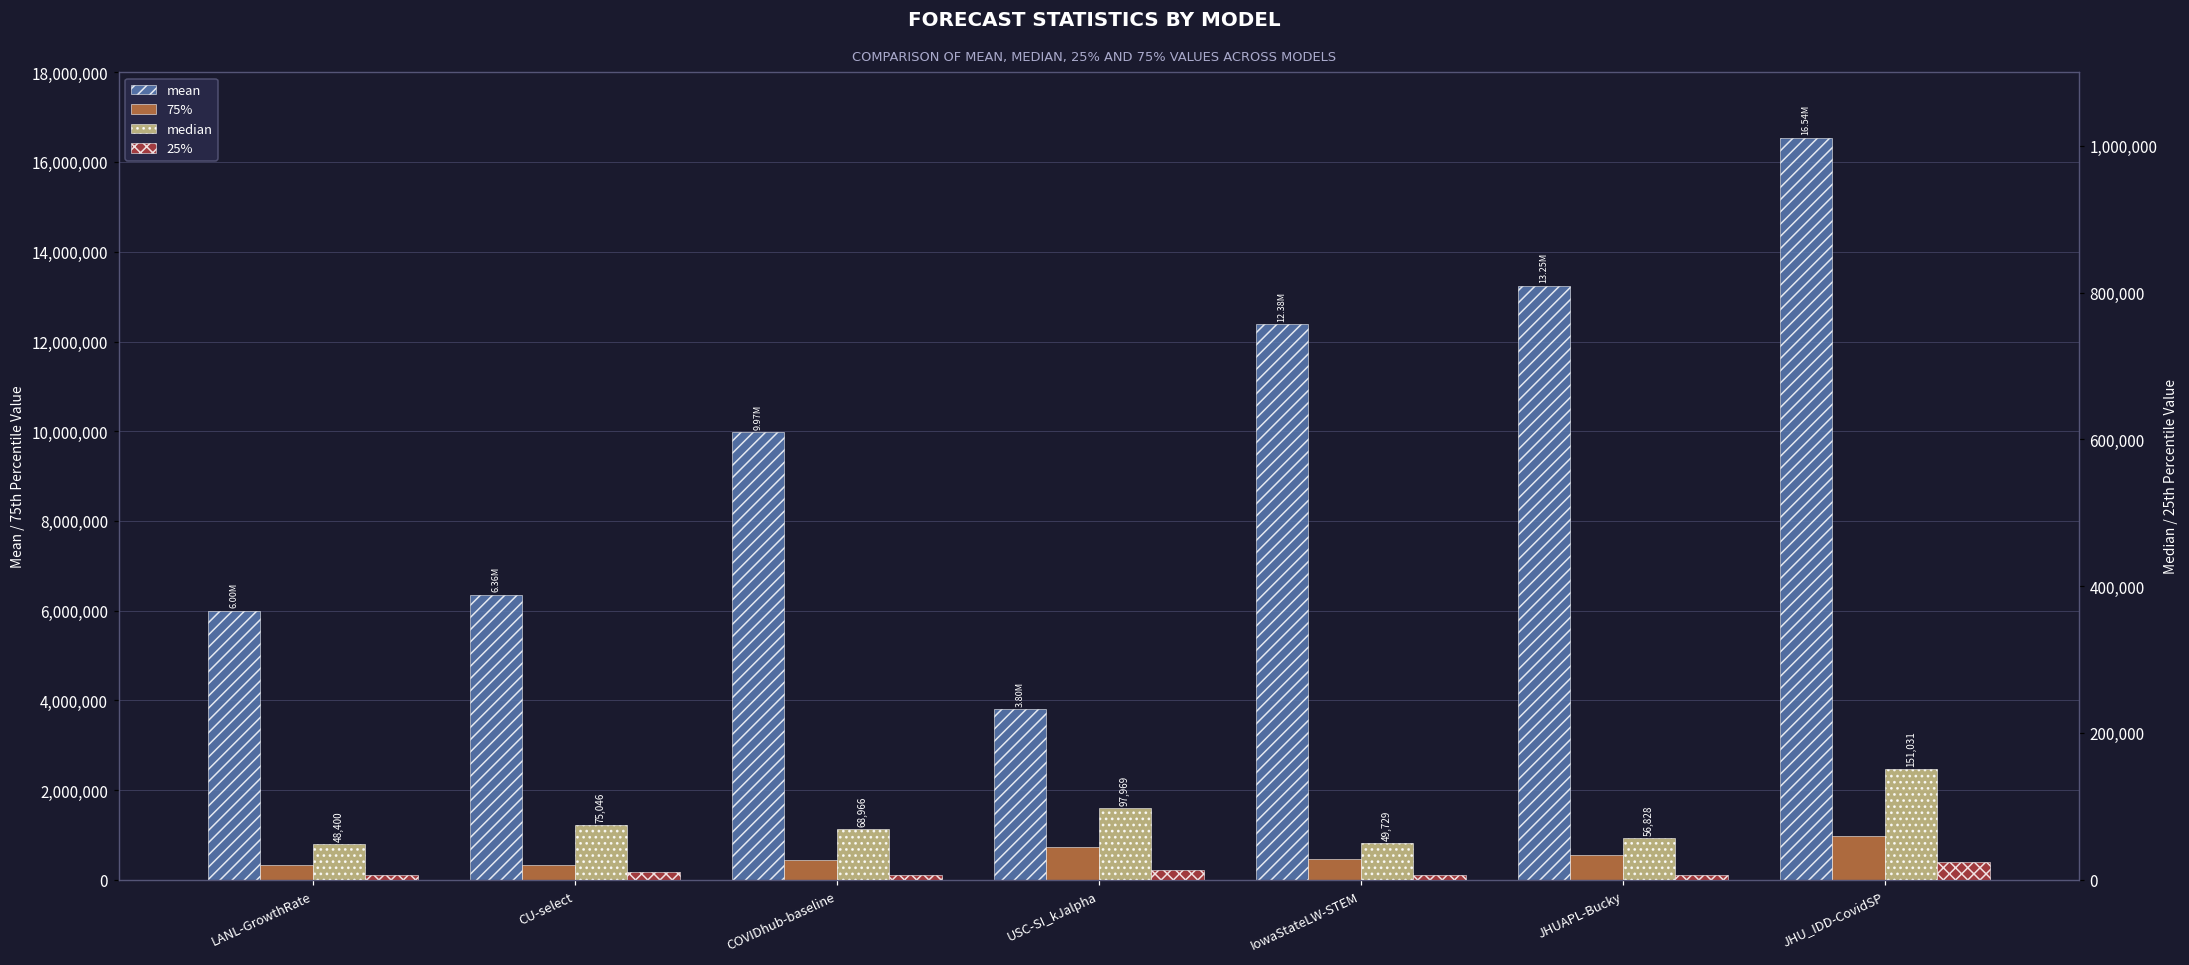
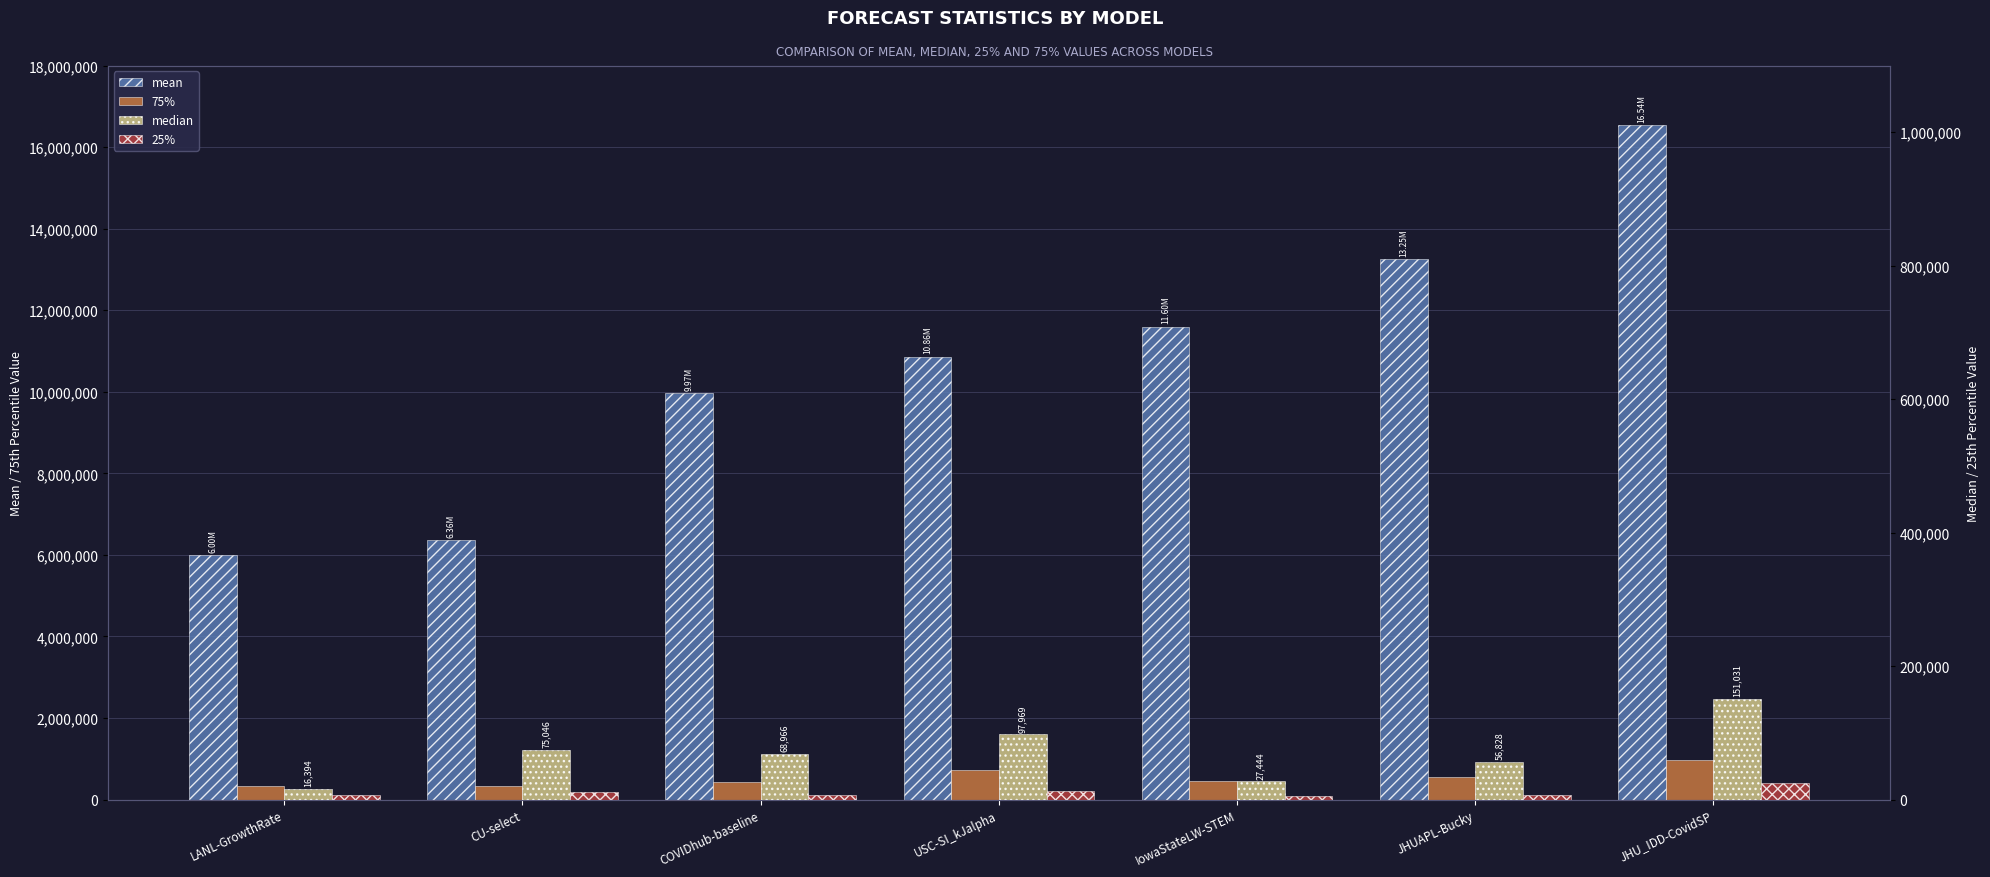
  {
    "mean": {
      "LANL-GrowthRate": "6.00M",
      "CU-select": "6.36M",
      "COVIDhub-baseline": "9.97M",
-     "USC-SI_kJalpha": "3.80M",
-     "IowaStateLW-STEM": "12.38M",
+     "USC-SI_kJalpha": "10.86M",
+     "IowaStateLW-STEM": "11.60M",
      "JHUAPL-Bucky": "13.25M",
      "JHU_IDD-CovidSP": "16.54M"
    },
    "median": {
-     "LANL-GrowthRate": "48,400",
+     "LANL-GrowthRate": "16,394",
      "CU-select": "75,046",
      "COVIDhub-baseline": "68,966",
      "USC-SI_kJalpha": "97,969",
-     "IowaStateLW-STEM": "49,729",
+     "IowaStateLW-STEM": "27,444",
      "JHUAPL-Bucky": "56,828",
      "JHU_IDD-CovidSP": "151,031"
    }
  }
